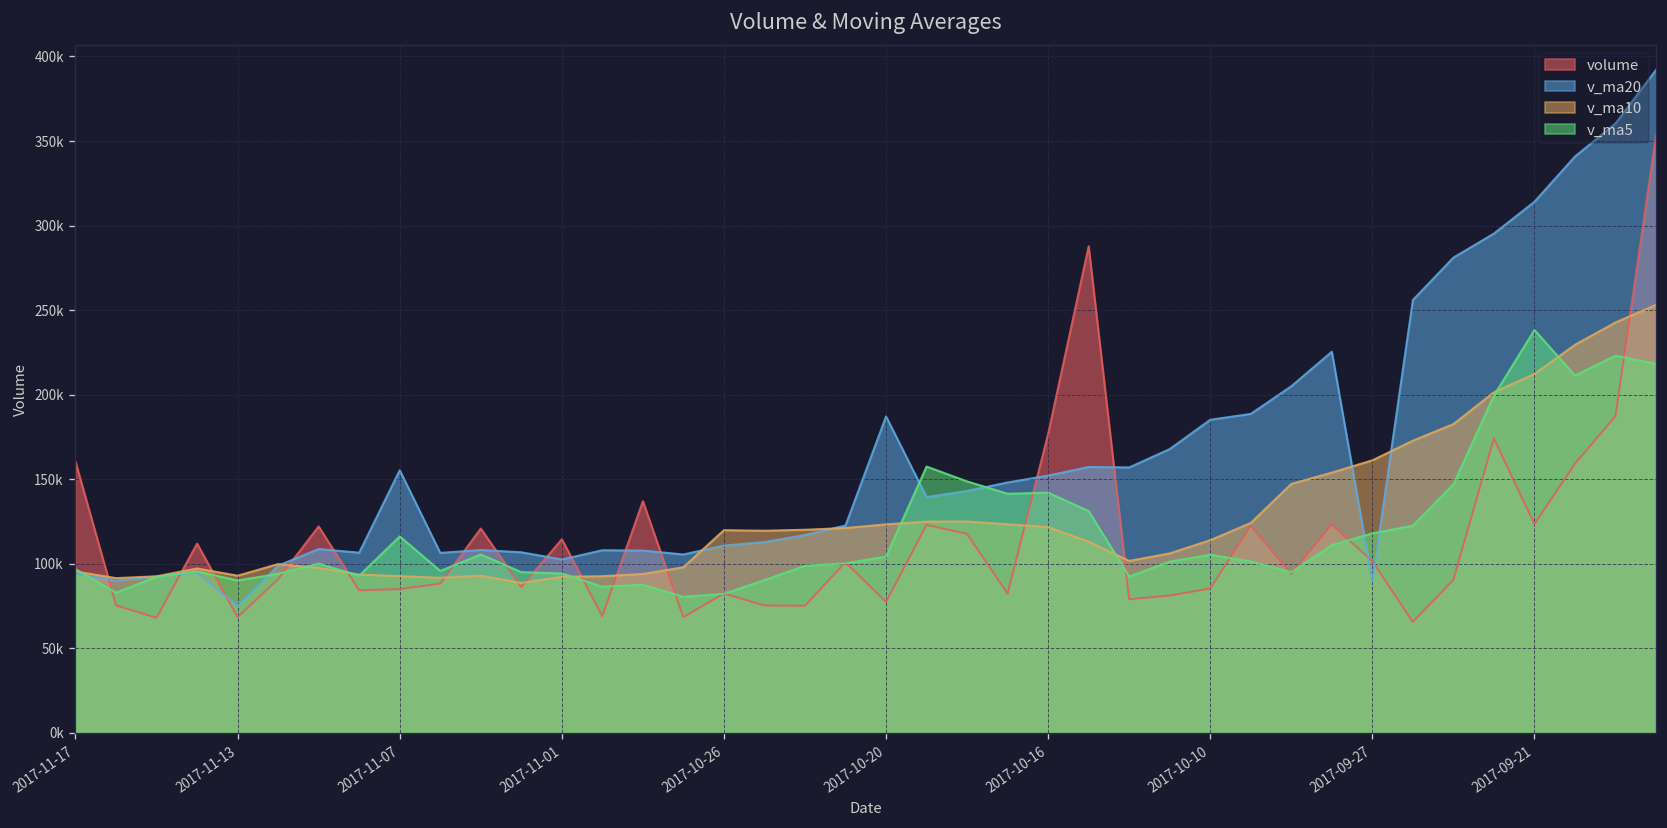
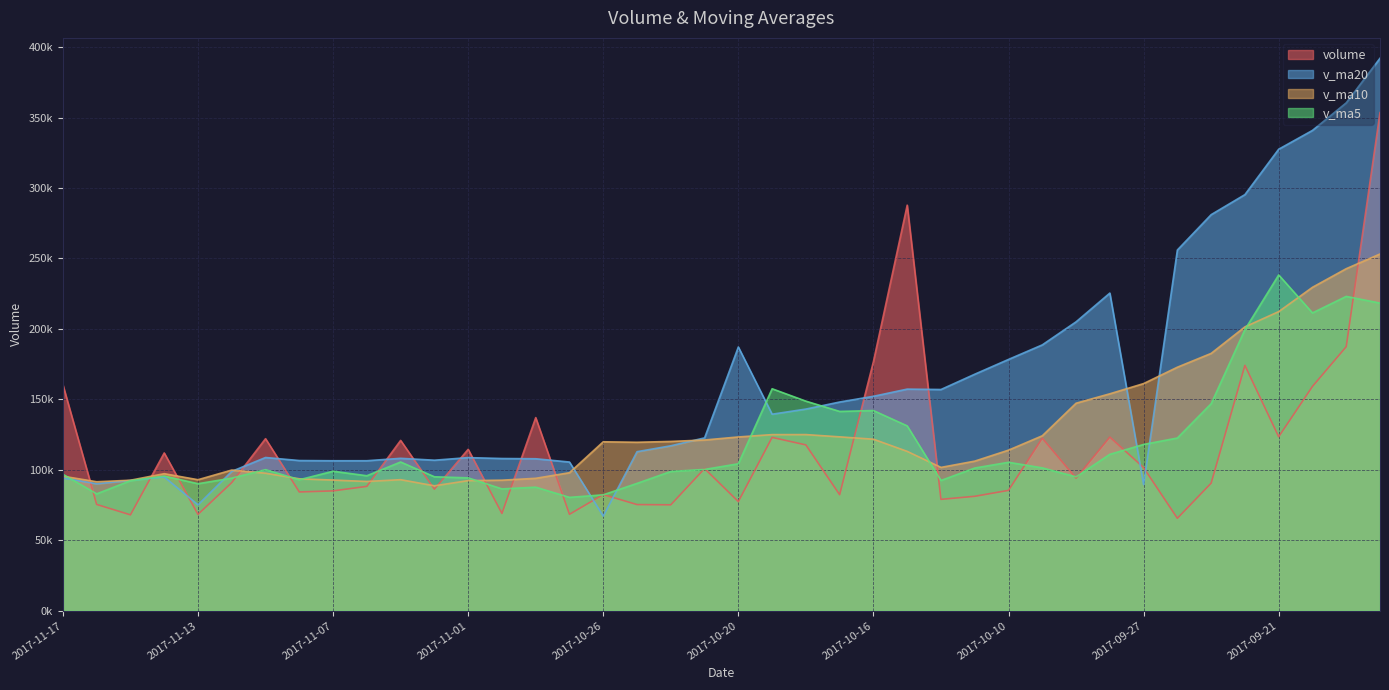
  {
    "v_ma20": {
      "2017-11-13": 75000,
-     "2017-11-07": 155000,
-     "2017-11-01": 103000,
-     "2017-10-26": 111000,
+     "2017-11-07": 106000,
+     "2017-11-01": 109000,
+     "2017-10-26": 67000,
      "2017-10-20": 187000,
      "2017-10-16": 152000,
-     "2017-10-10": 185000,
+     "2017-10-10": 178000,
      "2017-09-27": 90000,
-     "2017-09-21": 314000
+     "2017-09-21": 328000
    },
    "v_ma5": {
      "2017-11-13": 90000,
-     "2017-11-07": 116000,
+     "2017-11-07": 99000,
      "2017-11-01": 94000,
      "2017-10-20": 104000,
      "2017-10-16": 142000,
      "2017-10-10": 105000,
      "2017-09-27": 118000,
      "2017-09-21": 238000
    }
  }
